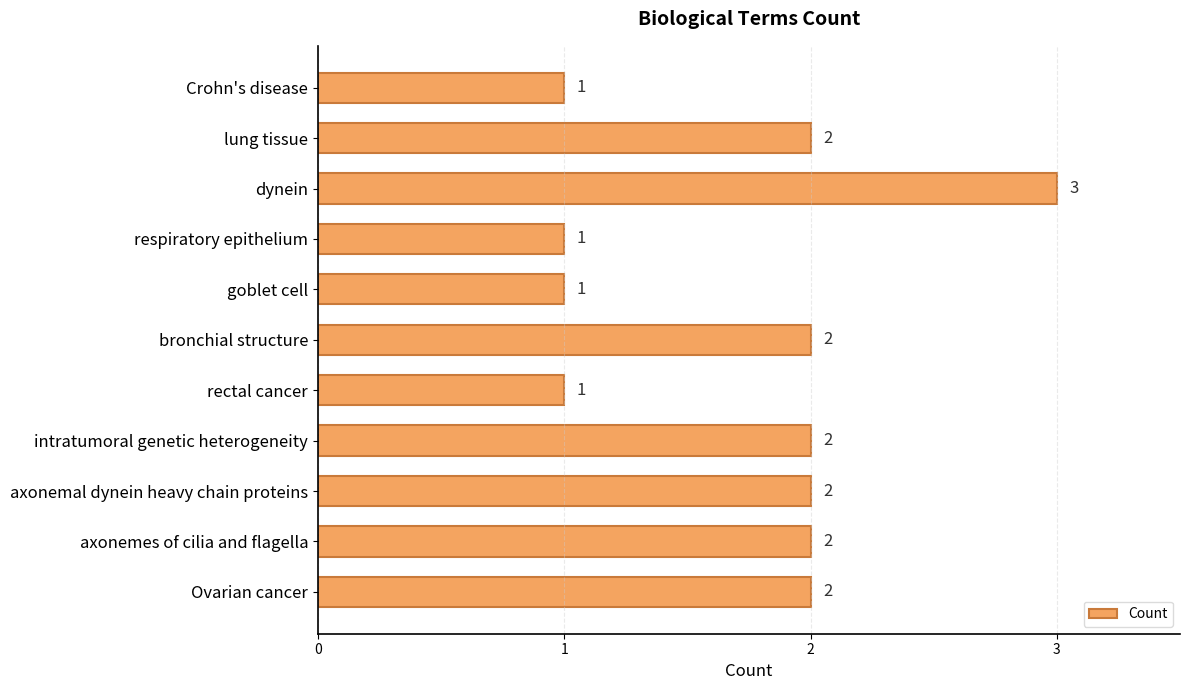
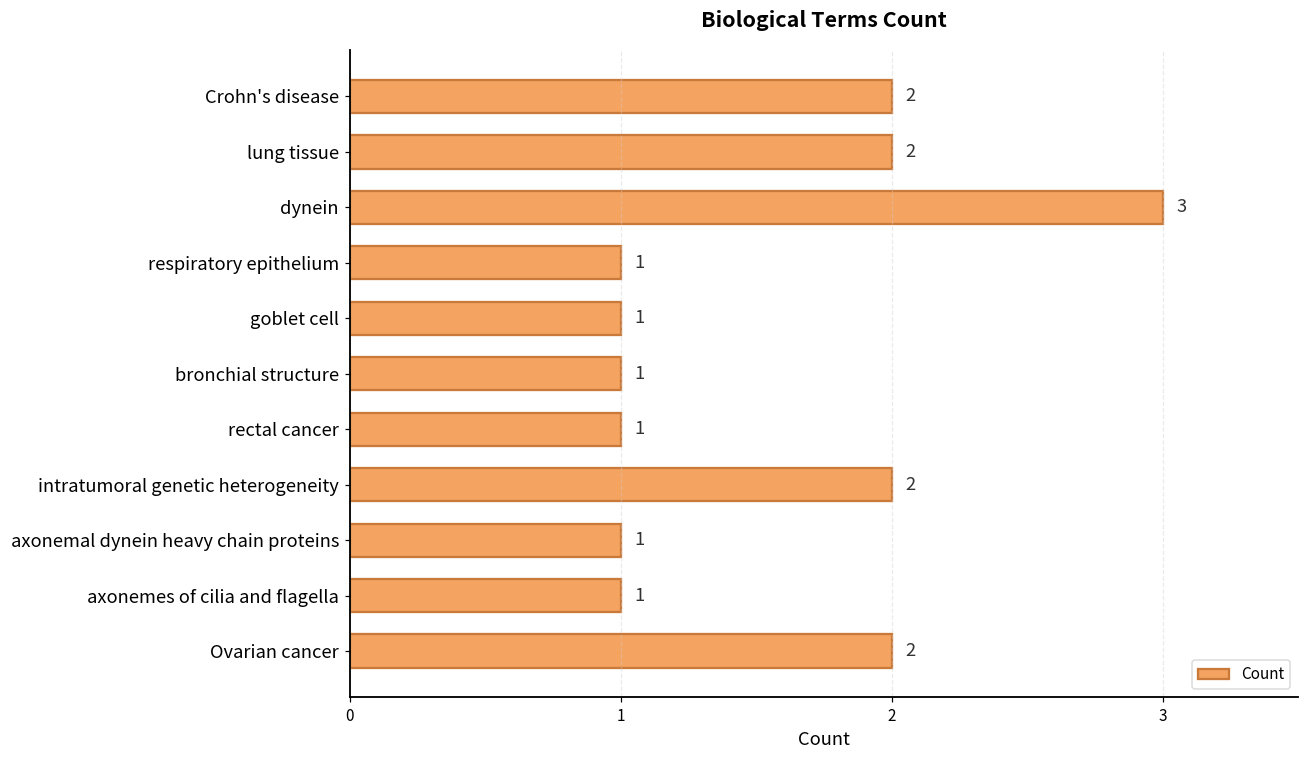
  {
-   "Crohn's disease": 1,
+   "Crohn's disease": 2,
    "lung tissue": 2,
    "dynein": 3,
    "respiratory epithelium": 1,
    "goblet cell": 1,
-   "bronchial structure": 2,
+   "bronchial structure": 1,
    "rectal cancer": 1,
    "intratumoral genetic heterogeneity": 2,
-   "axonemal dynein heavy chain proteins": 2,
-   "axonemes of cilia and flagella": 2,
+   "axonemal dynein heavy chain proteins": 1,
+   "axonemes of cilia and flagella": 1,
    "Ovarian cancer": 2
  }
